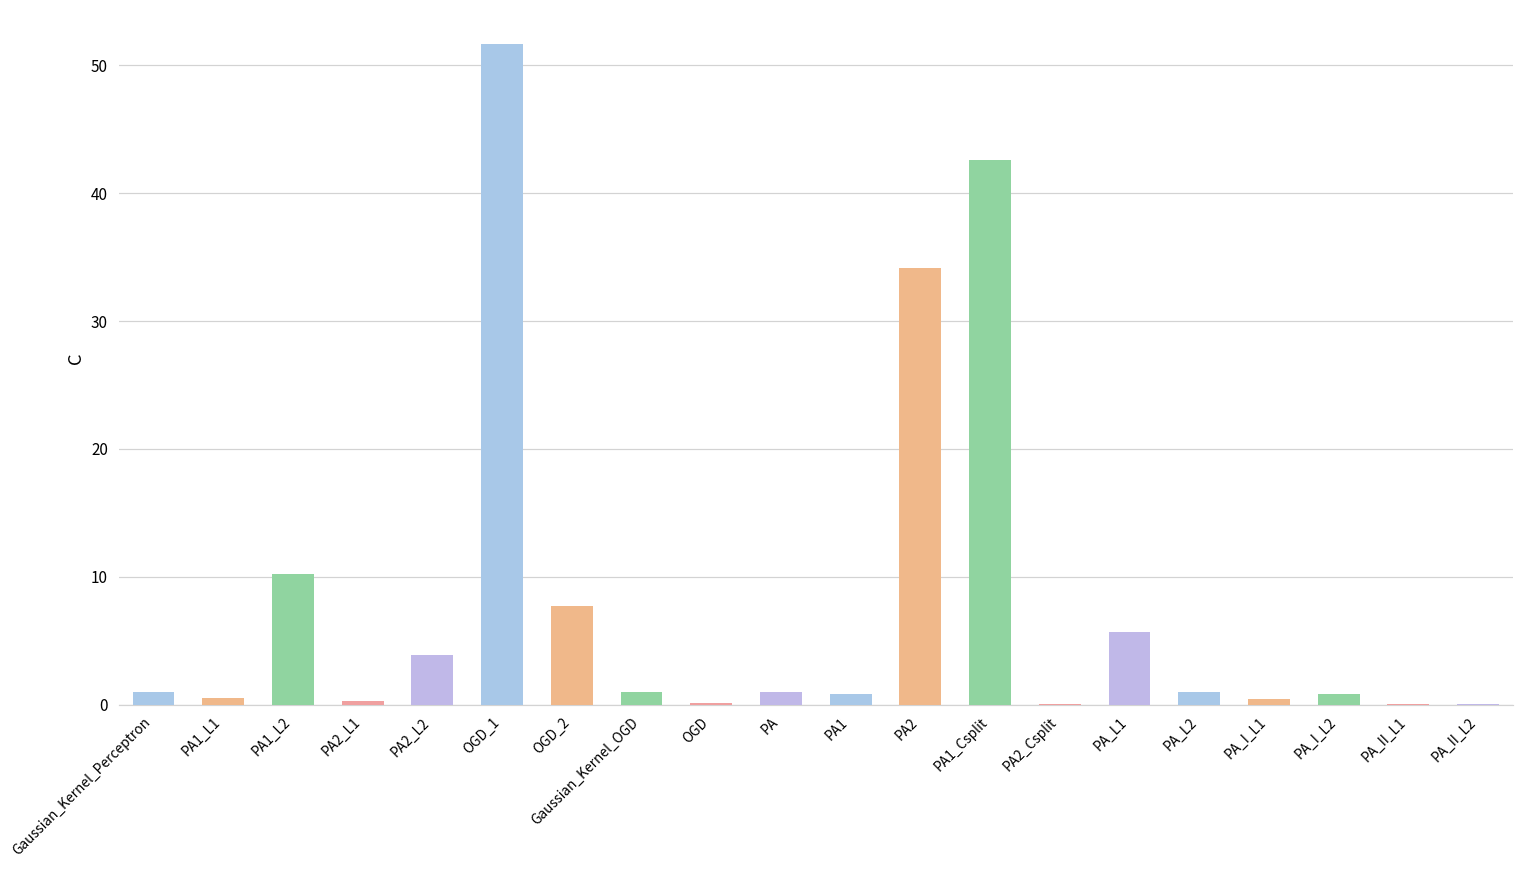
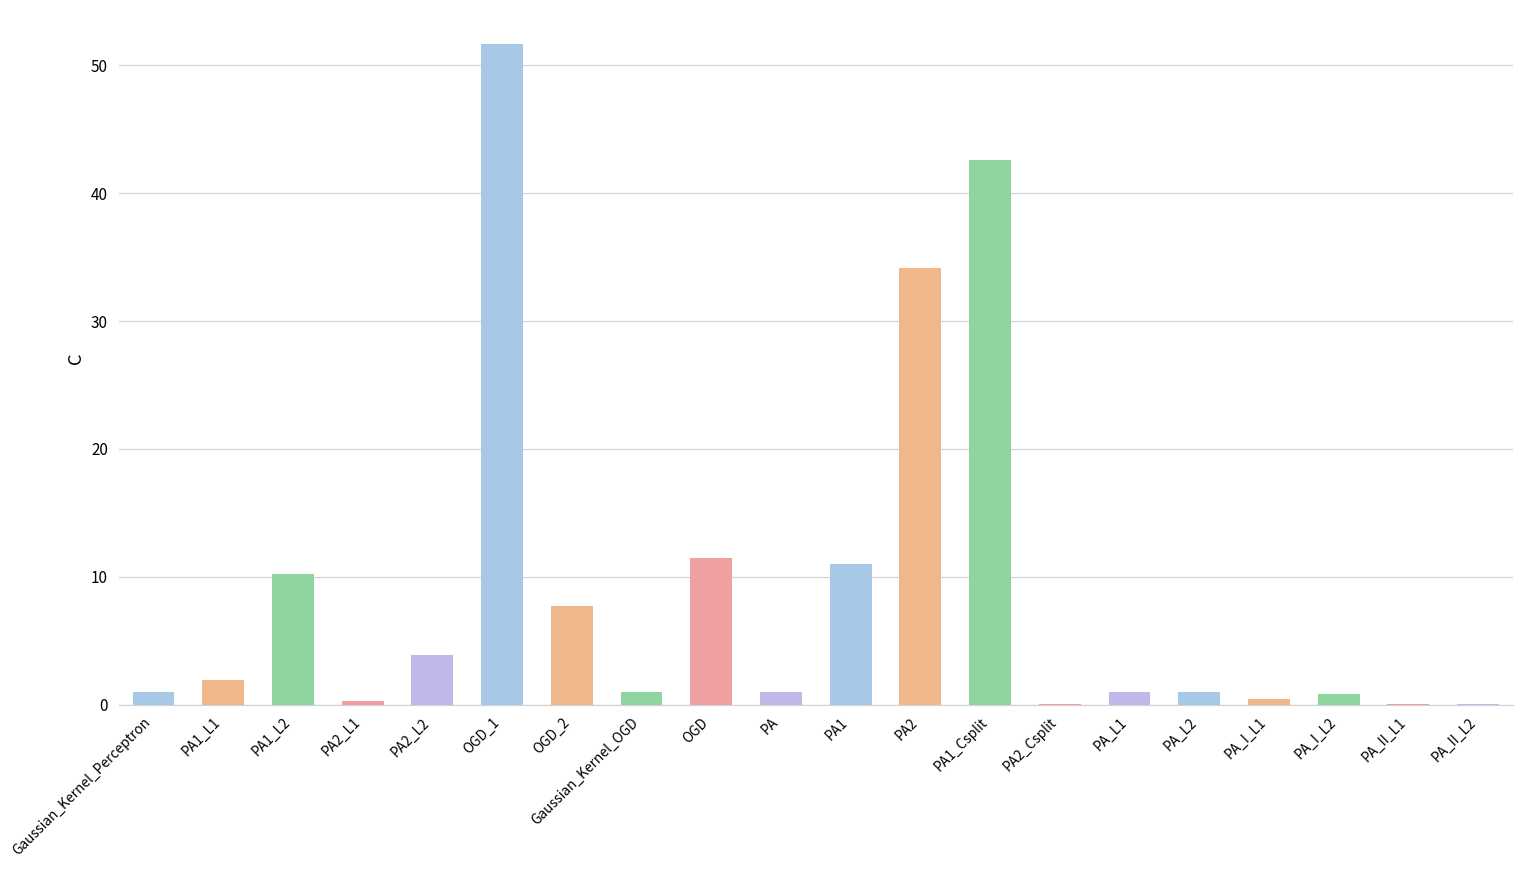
  {
    "Gaussian_Kernel_Perceptron": 1.0,
-   "PA1_L1": 0.6,
+   "PA1_L1": 1.9,
    "PA1_L2": 10.2,
    "PA2_L1": 0.3,
    "PA2_L2": 3.9,
    "OGD_1": 51.7,
    "OGD_2": 7.7,
    "Gaussian_Kernel_OGD": 1.0,
-   "OGD": 0.2,
+   "OGD": 11.5,
    "PA": 1.0,
-   "PA1": 0.8,
+   "PA1": 11.0,
    "PA2": 34.1,
    "PA1_Csplit": 42.6,
-   "PA_L1": 5.7,
+   "PA_L1": 1.0,
    "PA_L2": 1.0,
    "PA_I_L1": 0.5,
    "PA_I_L2": 0.9
  }
